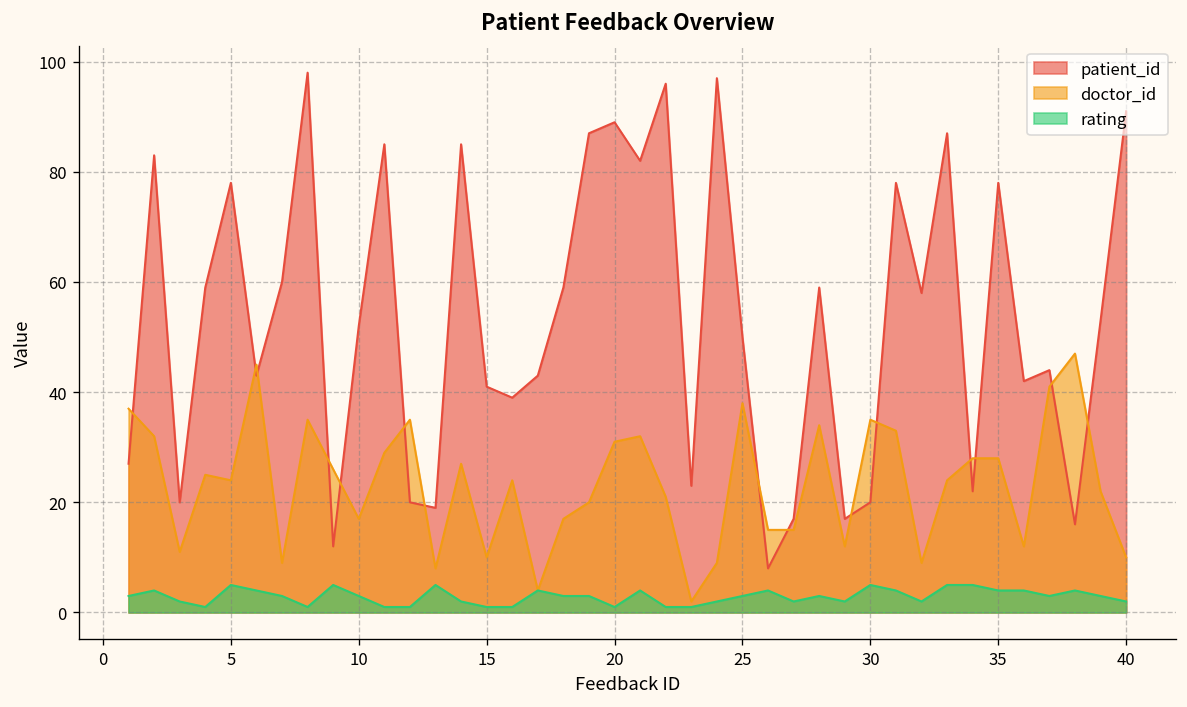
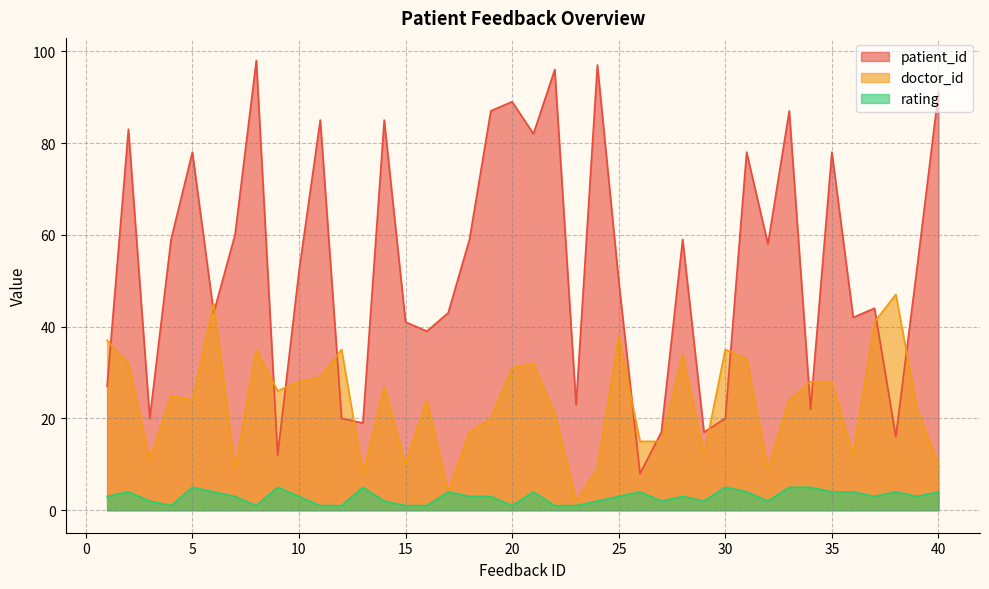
  {
    "patient_id": {
      "5": 78,
      "10": 52,
      "15": 41,
      "20": 89,
      "25": 50,
      "30": 20,
      "35": 78
    },
    "doctor_id": {
      "5": 24,
-     "10": 17,
+     "10": 28,
      "15": 10,
      "20": 31,
      "25": 38,
      "30": 35,
      "35": 28,
      "40": 10
    },
    "rating": {
      "5": 5,
      "10": 3,
      "15": 1,
      "20": 1,
      "25": 3,
      "30": 5,
      "35": 4,
-     "40": 2
+     "40": 4
    }
  }
